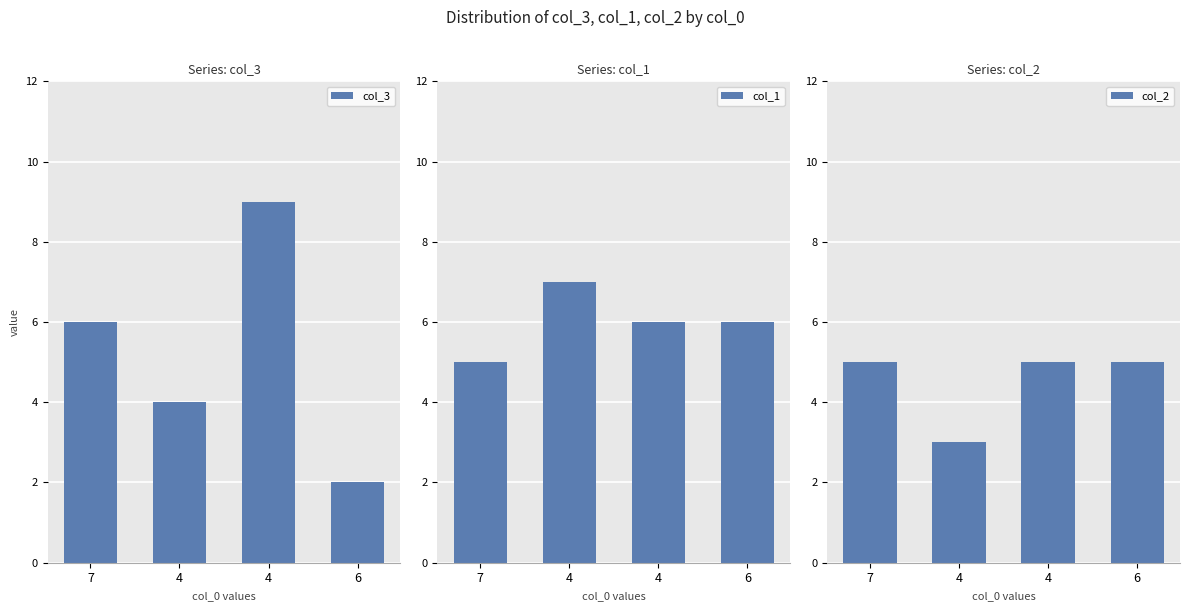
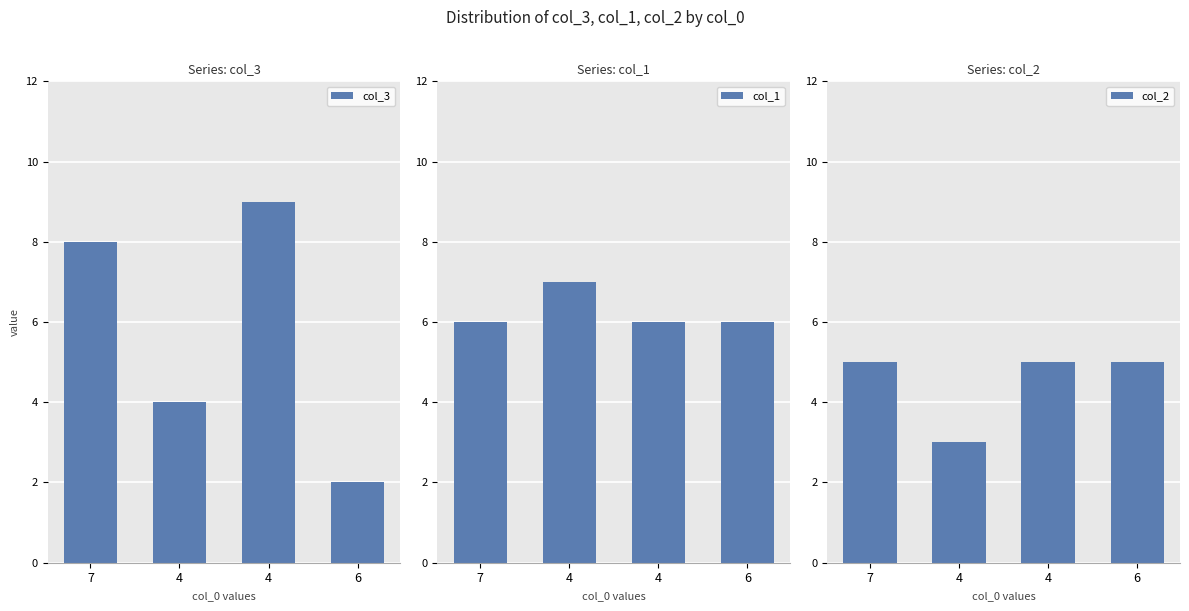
  {
    "Series: col_3": {
-     "7": 6,
+     "7": 8,
      "6": 2
    },
    "Series: col_1": {
-     "7": 5,
+     "7": 6,
      "6": 6
    },
    "Series: col_2": {
      "7": 5.0,
      "6": 5.0
    }
  }
